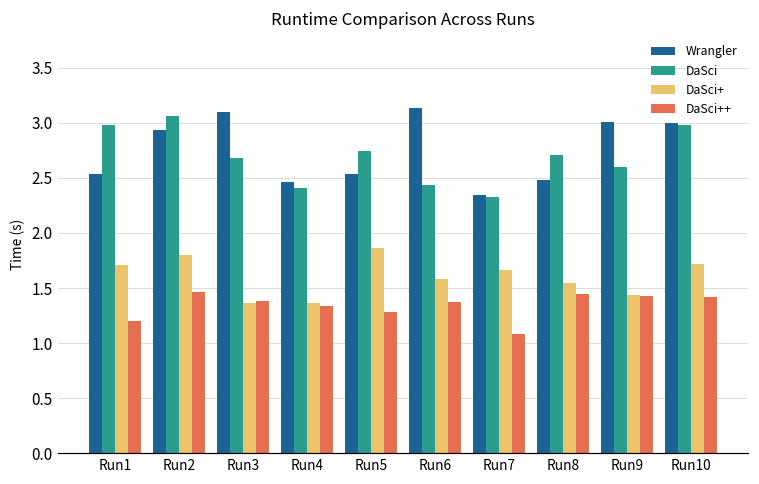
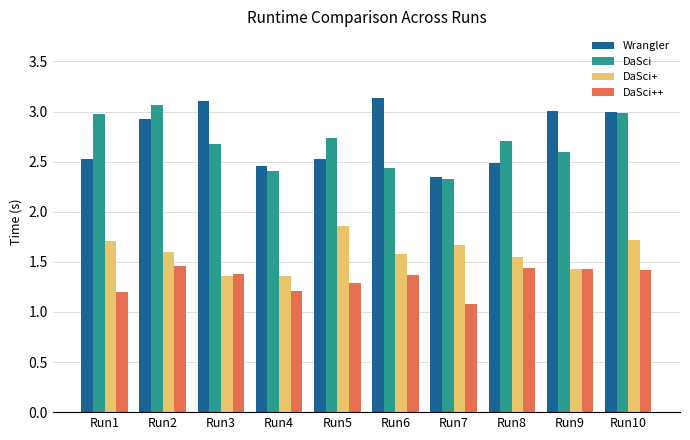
  {
    "DaSci+": {
      "Run1": 1.7,
-     "Run2": 1.8,
+     "Run2": 1.6,
      "Run3": 1.36,
      "Run4": 1.36,
      "Run5": 1.86,
      "Run6": 1.6,
      "Run7": 1.67,
      "Run8": 1.55,
      "Run9": 1.43,
      "Run10": 1.7
    },
    "DaSci++": {
      "Run1": 1.20,
      "Run2": 1.46,
      "Run3": 1.38,
-     "Run4": 1.34,
+     "Run4": 1.21,
      "Run5": 1.29,
      "Run6": 1.37,
      "Run7": 1.08,
      "Run8": 1.44,
      "Run9": 1.43,
      "Run10": 1.42
    }
  }
